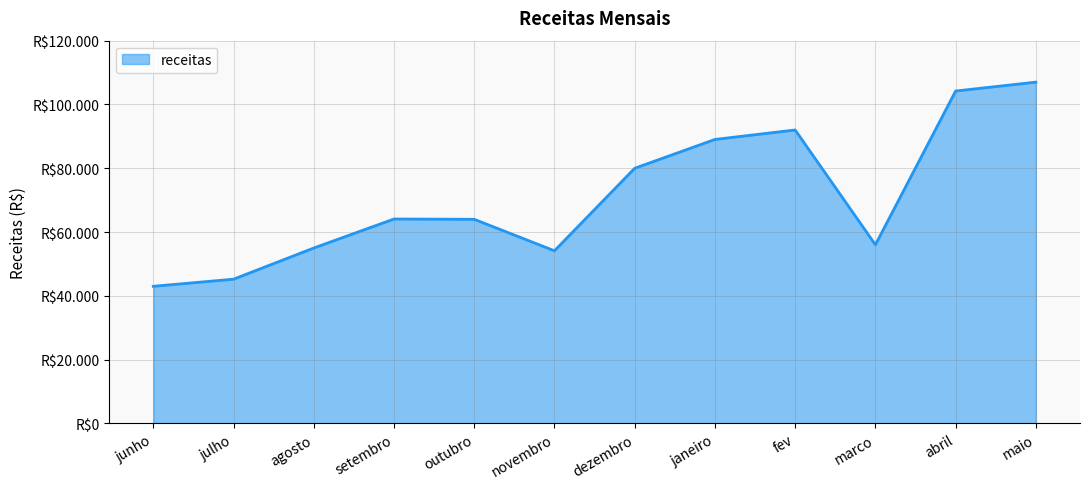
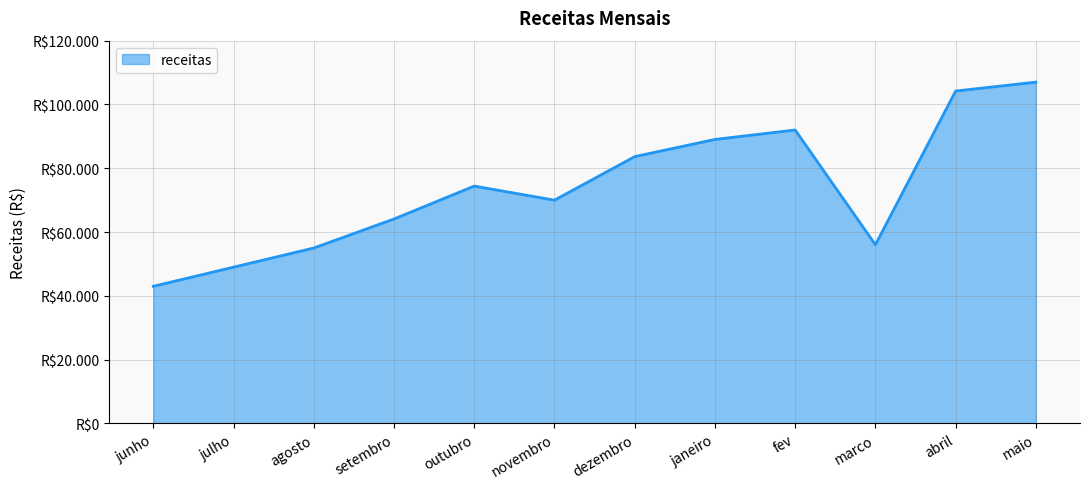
  {
    "junho": "R$43",
-   "julho": "R$45",
+   "julho": "R$49",
    "agosto": "R$55",
    "setembro": "R$64",
-   "outubro": "R$64",
-   "novembro": "R$54",
-   "dezembro": "R$80",
+   "outubro": "R$74",
+   "novembro": "R$70",
+   "dezembro": "R$84",
    "janeiro": "R$89",
    "fev": "R$92",
    "marco": "R$56",
    "abril": "R$104",
    "maio": "R$107"
  }
